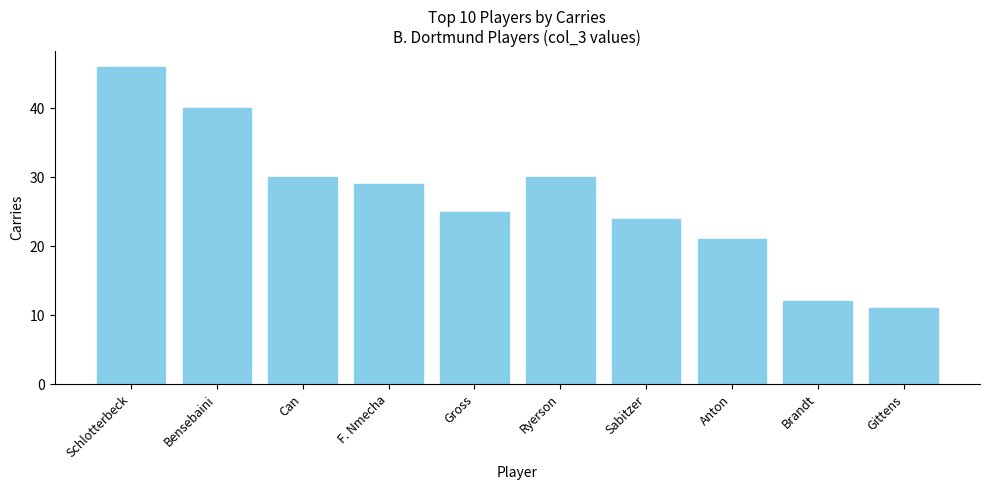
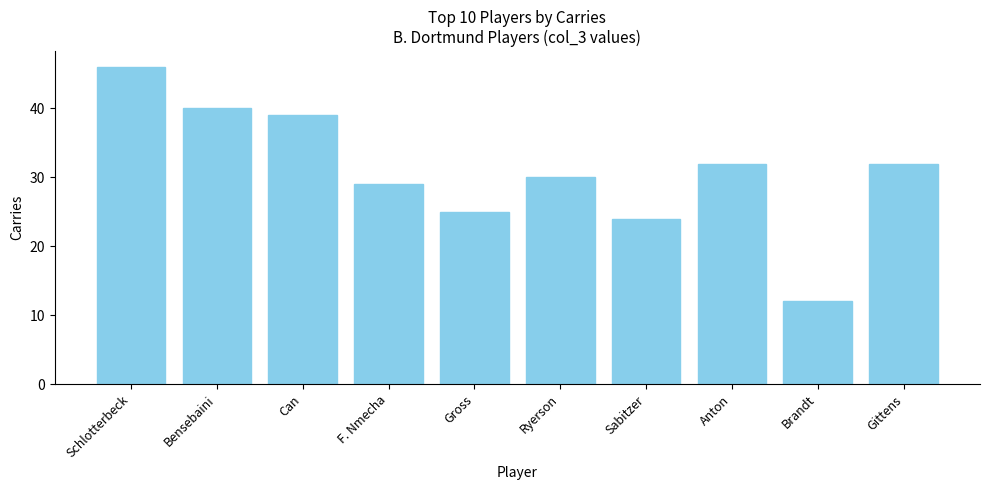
  {
    "Schlotterbeck": 46,
    "Bensebaini": 40,
-   "Can": 30,
+   "Can": 39,
    "F. Nmecha": 29,
    "Gross": 25,
    "Ryerson": 30,
    "Sabitzer": 24,
-   "Anton": 21,
+   "Anton": 32,
    "Brandt": 12,
-   "Gittens": 11
+   "Gittens": 32
  }
